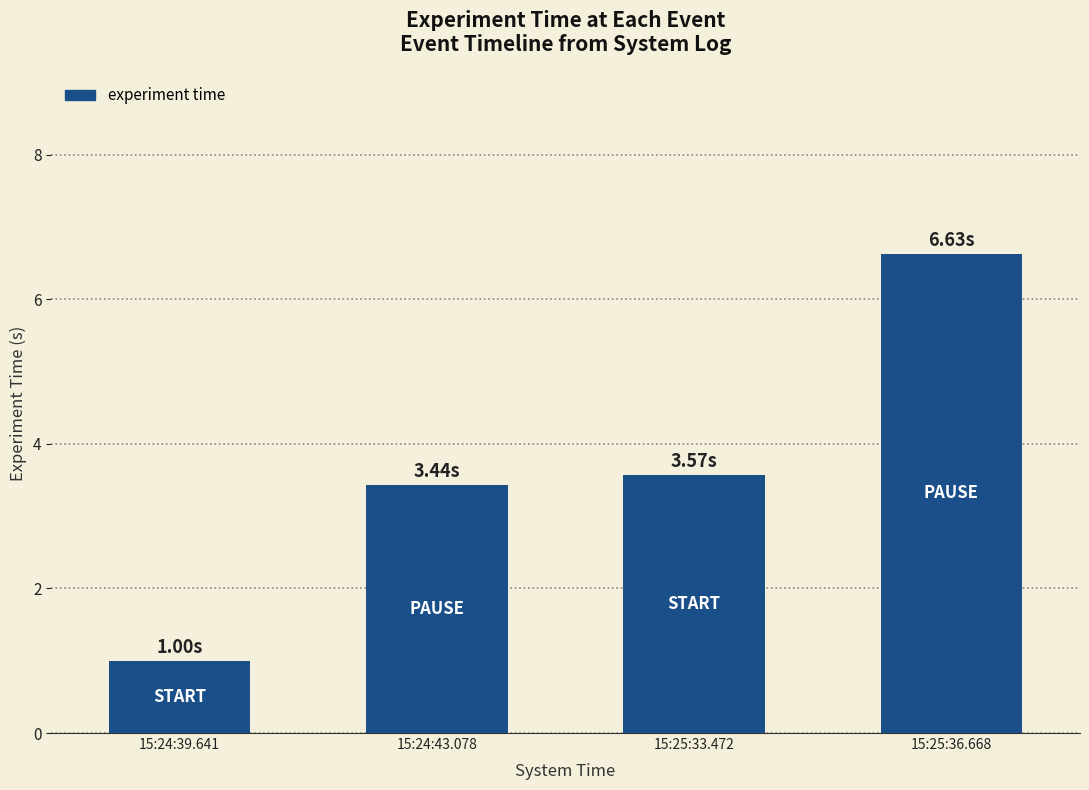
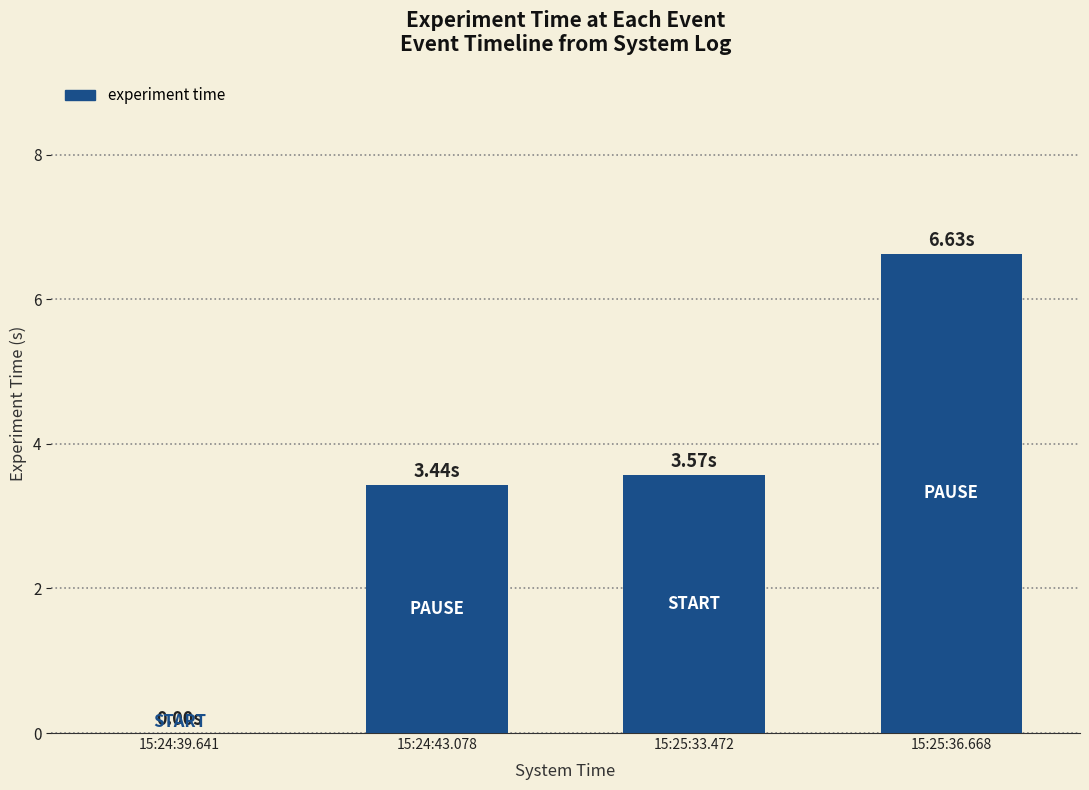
  {
-   "15:24:39.641": "1.00s",
+   "15:24:39.641": "0.00s",
    "15:24:43.078": "3.44s",
    "15:25:33.472": "3.57s",
    "15:25:36.668": "6.63s"
  }
